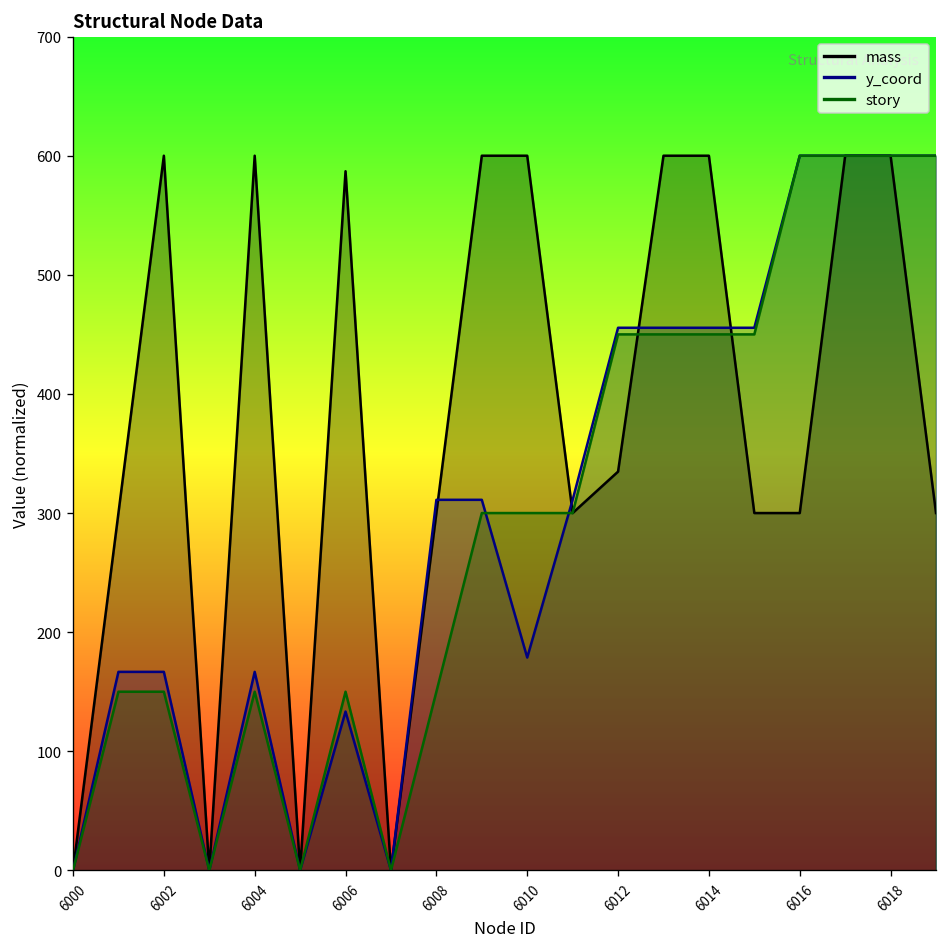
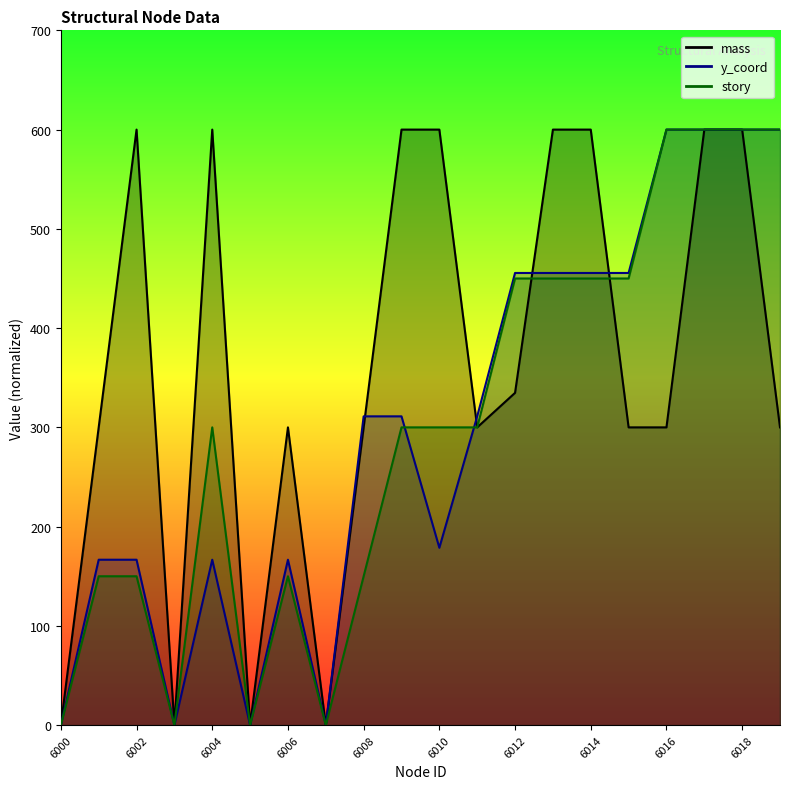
  {
    "mass": {
      "6002": 600,
      "6004": 600,
-     "6006": 590,
+     "6006": 300,
      "6008": 300,
      "6010": 600,
      "6012": 330,
      "6014": 600,
      "6016": 300
    },
    "y_coord": {
      "6002": 170,
      "6004": 170,
-     "6006": 130,
+     "6006": 170,
      "6008": 310,
      "6010": 180,
      "6012": 460,
      "6014": 460
    },
    "story": {
      "6002": 150,
-     "6004": 150,
+     "6004": 300,
      "6006": 150,
      "6008": 150,
      "6010": 300,
      "6012": 450,
      "6014": 450
    }
  }
